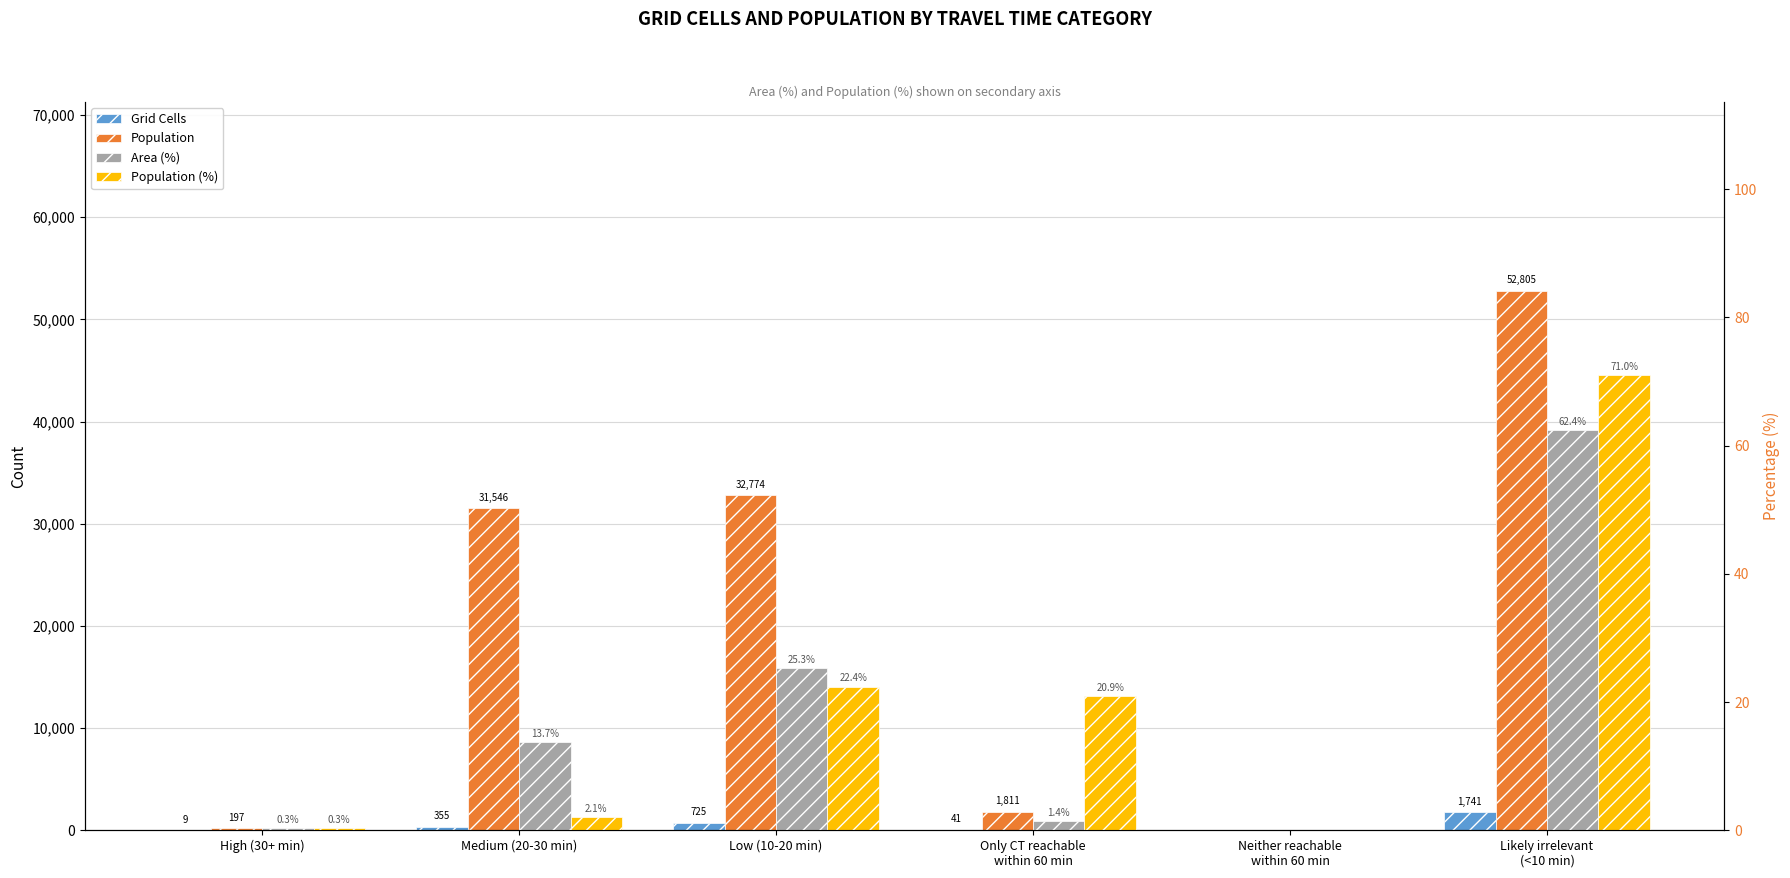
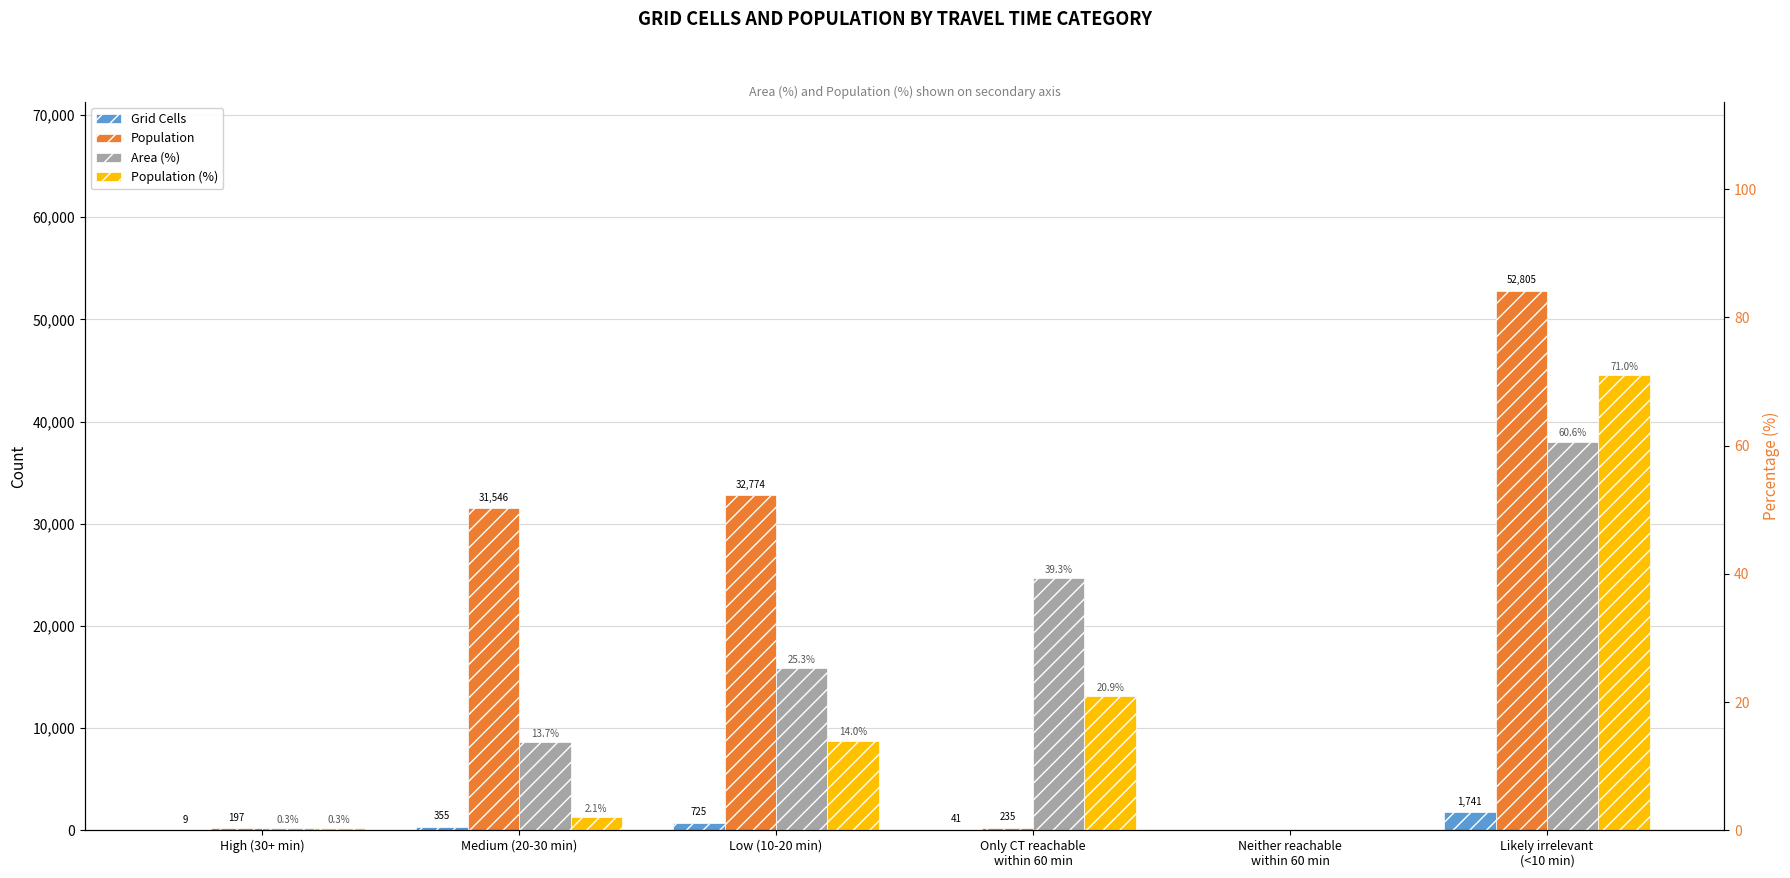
  {
    "Grid Cells": {
      "High (30+ min)": "9",
      "Medium (20-30 min)": "355",
      "Low (10-20 min)": "725",
      "Only CT reachable within 60 min": "41",
      "Likely irrelevant (<10 min)": "1,741"
    },
    "Population": {
      "High (30+ min)": "197",
      "Medium (20-30 min)": "31,546",
      "Low (10-20 min)": "32,774",
-     "Only CT reachable within 60 min": "1,811",
+     "Only CT reachable within 60 min": "235",
      "Likely irrelevant (<10 min)": "52,805"
    },
    "Area (%)": {
      "High (30+ min)": "0.3%",
      "Medium (20-30 min)": "13.7%",
      "Low (10-20 min)": "25.3%",
-     "Only CT reachable within 60 min": "1.4%",
-     "Likely irrelevant (<10 min)": "62.4%"
+     "Only CT reachable within 60 min": "39.3%",
+     "Likely irrelevant (<10 min)": "60.6%"
    },
    "Population (%)": {
      "High (30+ min)": "0.3%",
      "Medium (20-30 min)": "2.1%",
-     "Low (10-20 min)": "22.4%",
+     "Low (10-20 min)": "14.0%",
      "Only CT reachable within 60 min": "20.9%",
      "Likely irrelevant (<10 min)": "71.0%"
    }
  }
